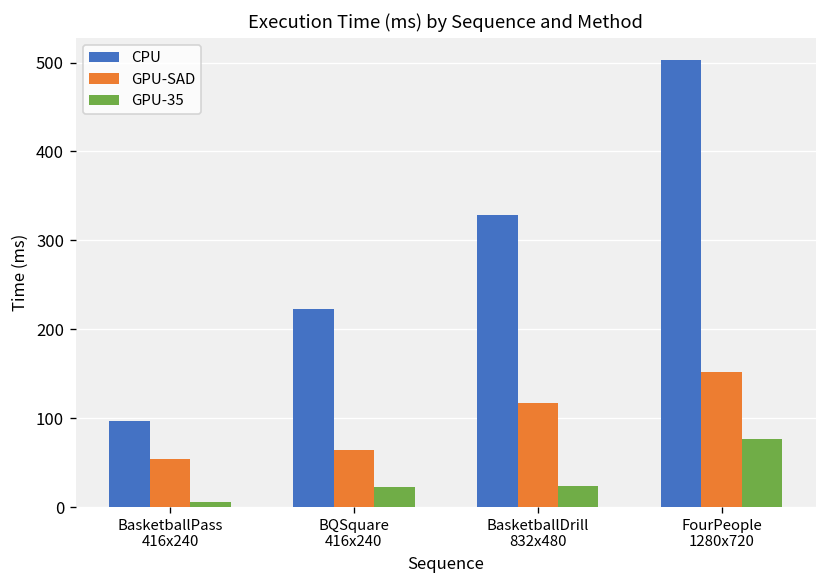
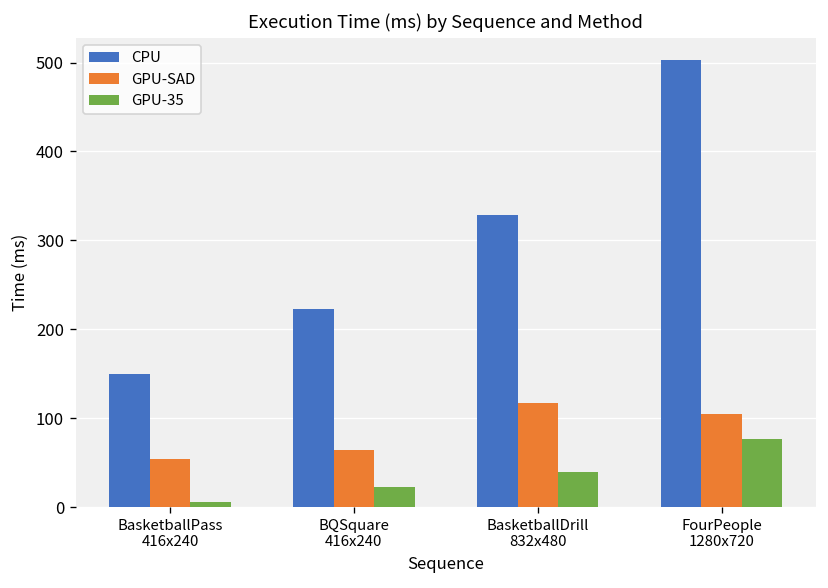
  {
    "CPU": {
-     "BasketballPass 416x240": 100,
+     "BasketballPass 416x240": 150,
      "BQSquare 416x240": 220,
      "BasketballDrill 832x480": 330,
      "FourPeople 1280x720": 500
    },
    "GPU-SAD": {
      "BasketballPass 416x240": 50,
      "BQSquare 416x240": 60,
      "BasketballDrill 832x480": 120,
-     "FourPeople 1280x720": 150
+     "FourPeople 1280x720": 100
    },
    "GPU-35": {
      "BasketballPass 416x240": 10,
      "BQSquare 416x240": 20,
-     "BasketballDrill 832x480": 20,
+     "BasketballDrill 832x480": 40,
      "FourPeople 1280x720": 80
    }
  }
